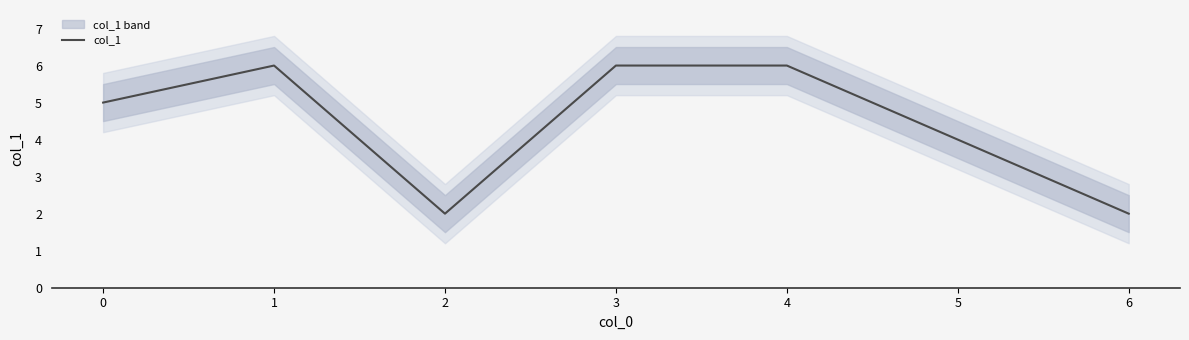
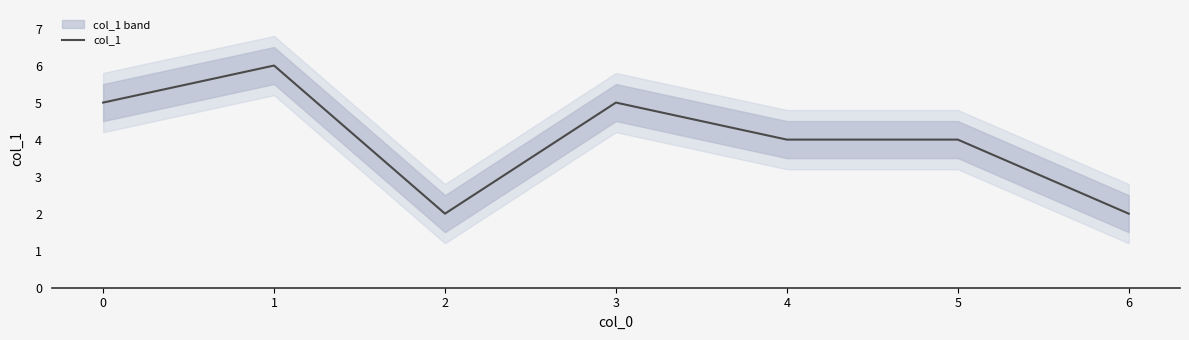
  {
    "col_1": {
      "0": 5,
      "1": 6,
      "2": 2,
-     "3": 6,
-     "4": 6,
+     "3": 5,
+     "4": 4,
      "5": 4,
      "6": 2
    }
  }
